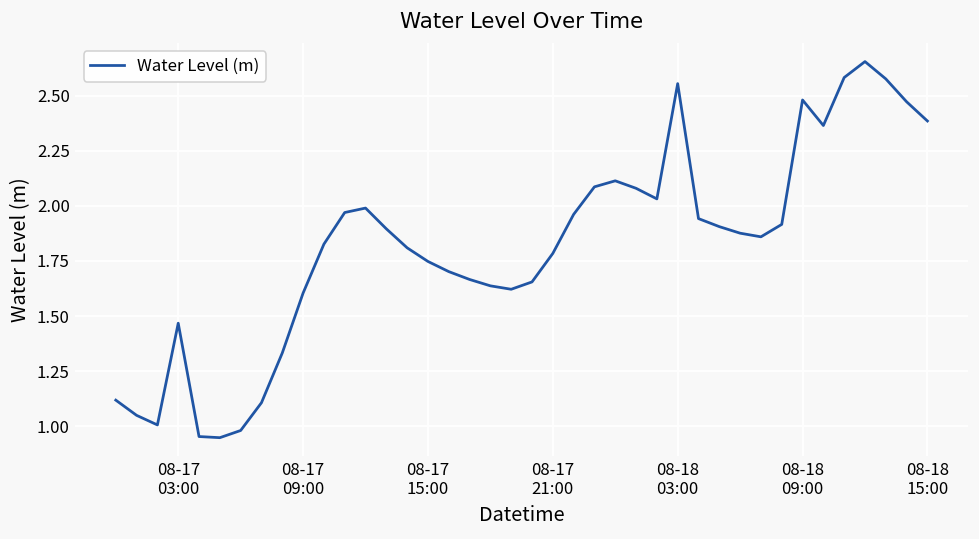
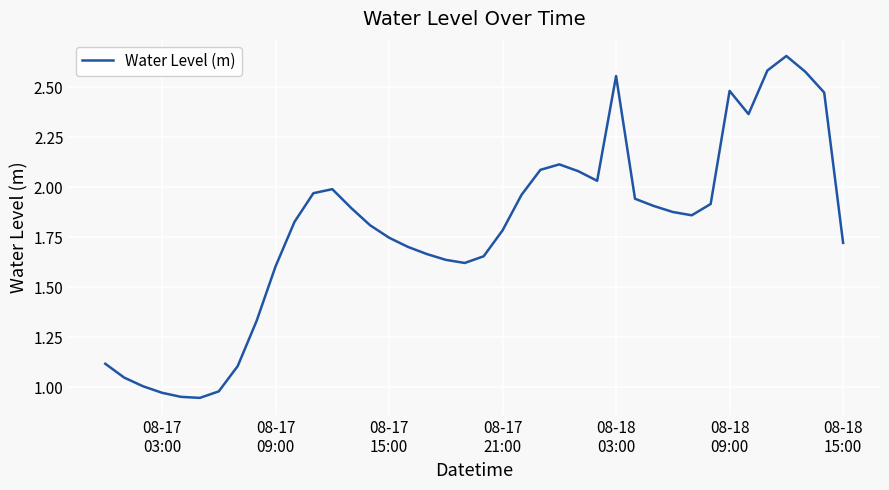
  {
-   "08-17 03:00": 1.47,
+   "08-17 03:00": 0.97,
    "08-17 09:00": 1.60,
    "08-17 15:00": 1.75,
    "08-17 21:00": 1.78,
    "08-18 03:00": 2.56,
    "08-18 09:00": 2.48,
-   "08-18 15:00": 2.39
+   "08-18 15:00": 1.72
  }
